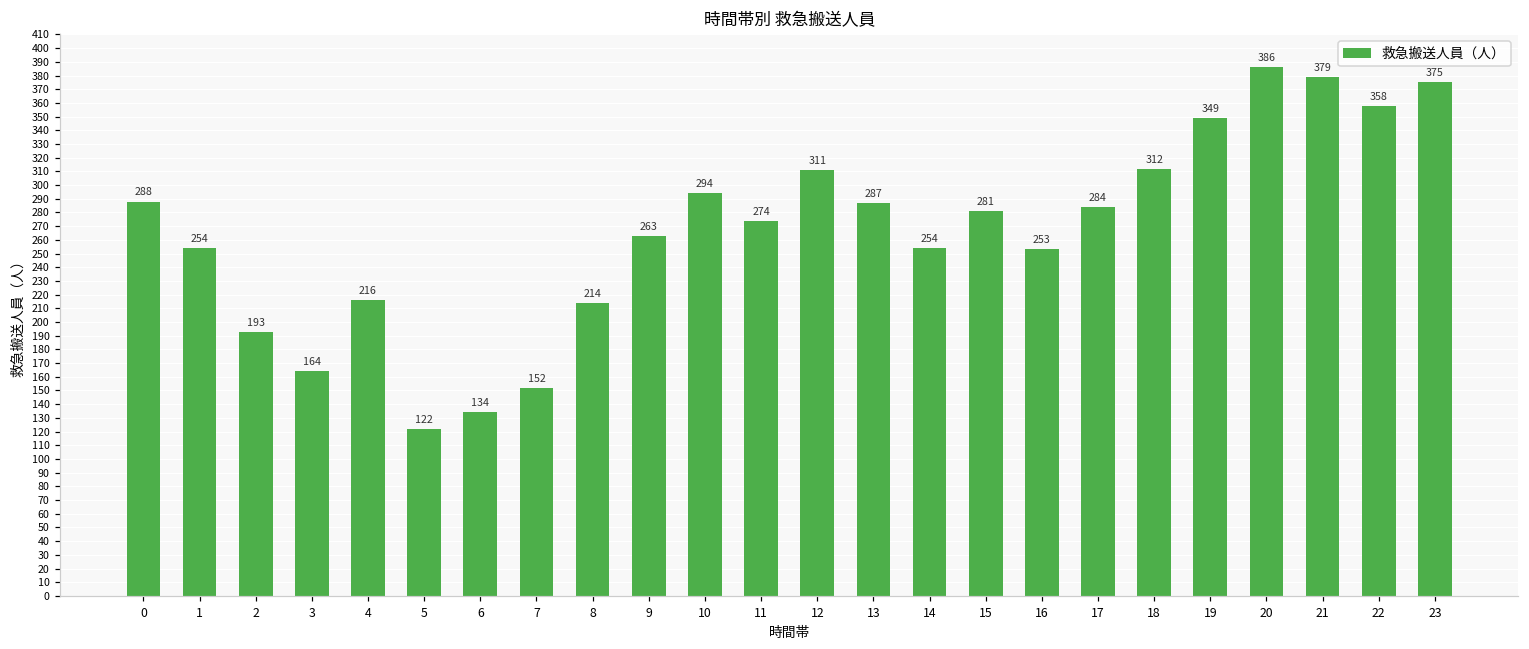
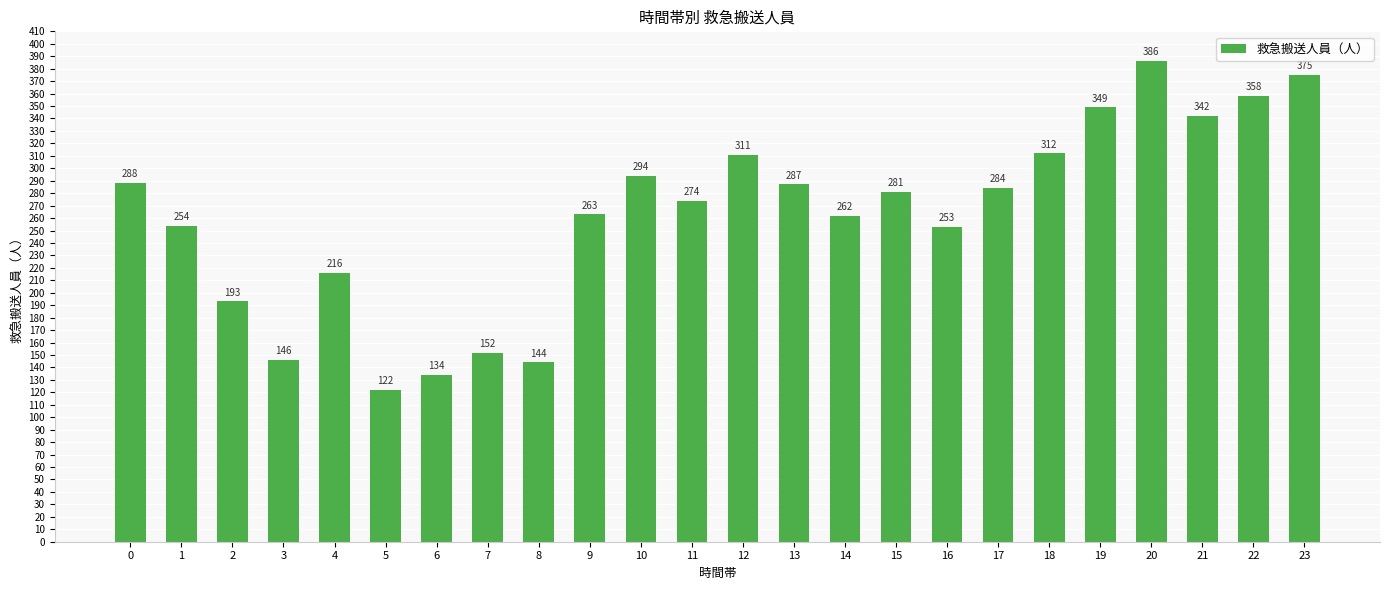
  {
    "0": 288,
    "1": 254,
    "2": 193,
-   "3": 164,
+   "3": 146,
    "4": 216,
    "5": 122,
    "6": 134,
    "7": 152,
-   "8": 214,
+   "8": 144,
    "9": 263,
    "10": 294,
    "11": 274,
    "12": 311,
    "13": 287,
-   "14": 254,
+   "14": 262,
    "15": 281,
    "16": 253,
    "17": 284,
    "18": 312,
    "19": 349,
    "20": 386,
-   "21": 379,
+   "21": 342,
    "22": 358,
    "23": 375
  }
